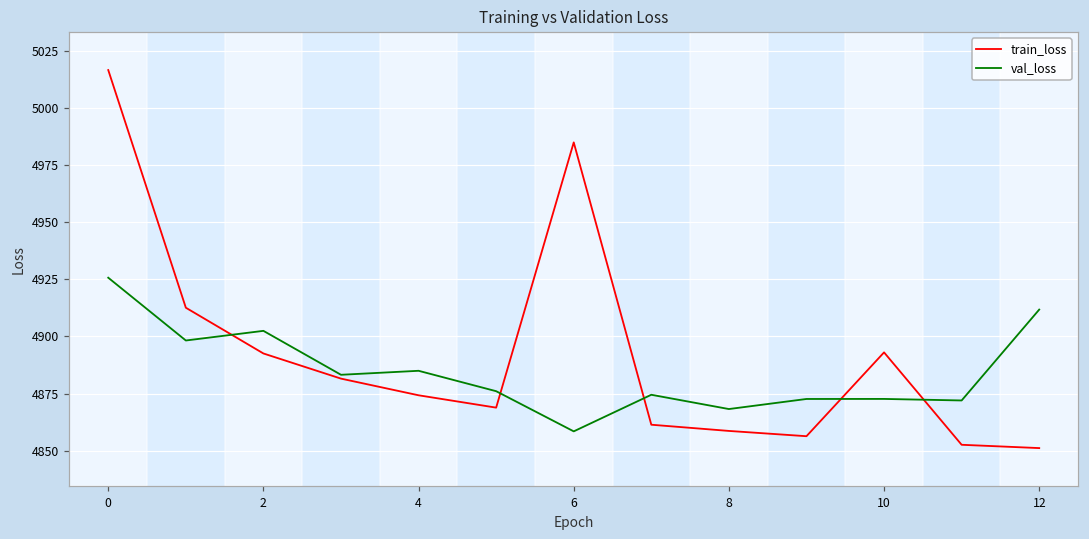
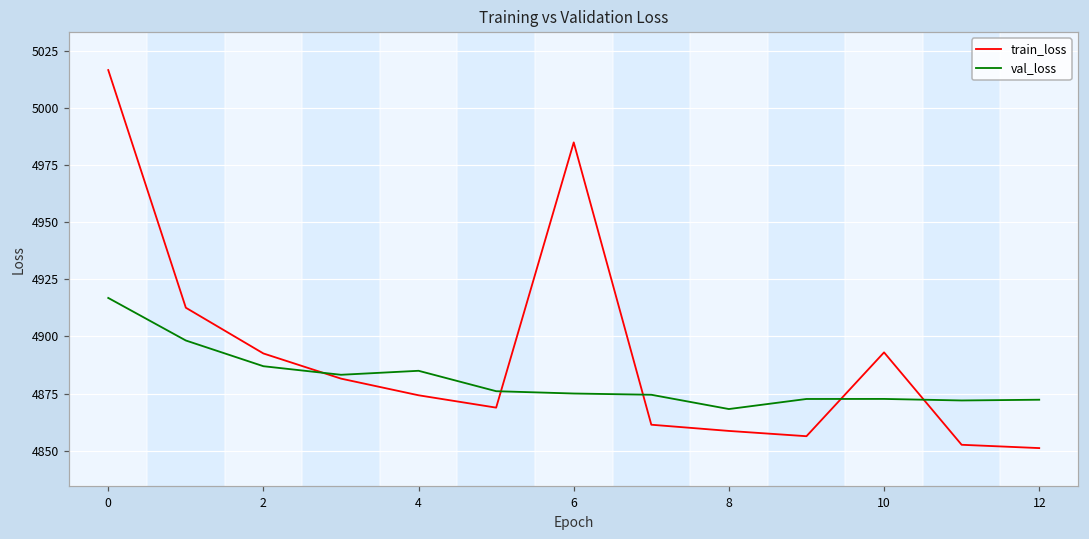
  {
    "train_loss": {
      "0": 5016,
      "2": 4893,
      "4": 4874,
      "6": 4985,
      "8": 4859,
      "10": 4893,
      "12": 4851
    },
    "val_loss": {
-     "0": 4926,
-     "2": 4902,
+     "0": 4917,
+     "2": 4887,
      "4": 4885,
-     "6": 4858,
+     "6": 4875,
      "8": 4868,
      "10": 4873,
-     "12": 4912
+     "12": 4872
    }
  }
